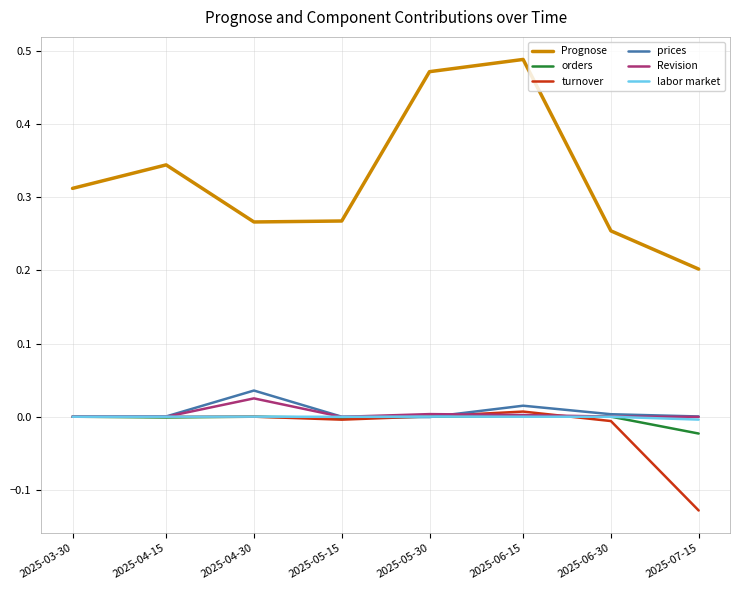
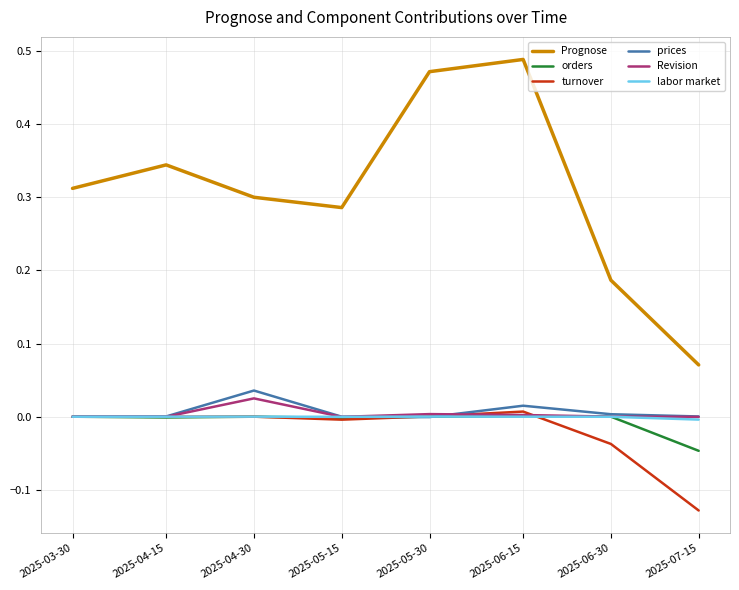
  {
    "Prognose": {
      "2025-03-30": 0.31,
      "2025-04-15": 0.34,
-     "2025-04-30": 0.27,
-     "2025-05-15": 0.27,
+     "2025-04-30": 0.30,
+     "2025-05-15": 0.29,
      "2025-05-30": 0.47,
      "2025-06-15": 0.49,
-     "2025-06-30": 0.25,
-     "2025-07-15": 0.20
+     "2025-06-30": 0.19,
+     "2025-07-15": 0.07
    },
    "orders": {
-     "2025-07-15": -0.02
+     "2025-07-15": -0.05
    },
    "turnover": {
      "2025-06-15": 0.01,
-     "2025-06-30": -0.01,
+     "2025-06-30": -0.04,
      "2025-07-15": -0.13
    },
    "prices": {
      "2025-04-30": 0.04,
      "2025-06-15": 0.02
    },
    "Revision": {
      "2025-04-30": 0.03
    },
    "labor market": {
      "2025-07-15": 0.00
    }
  }
